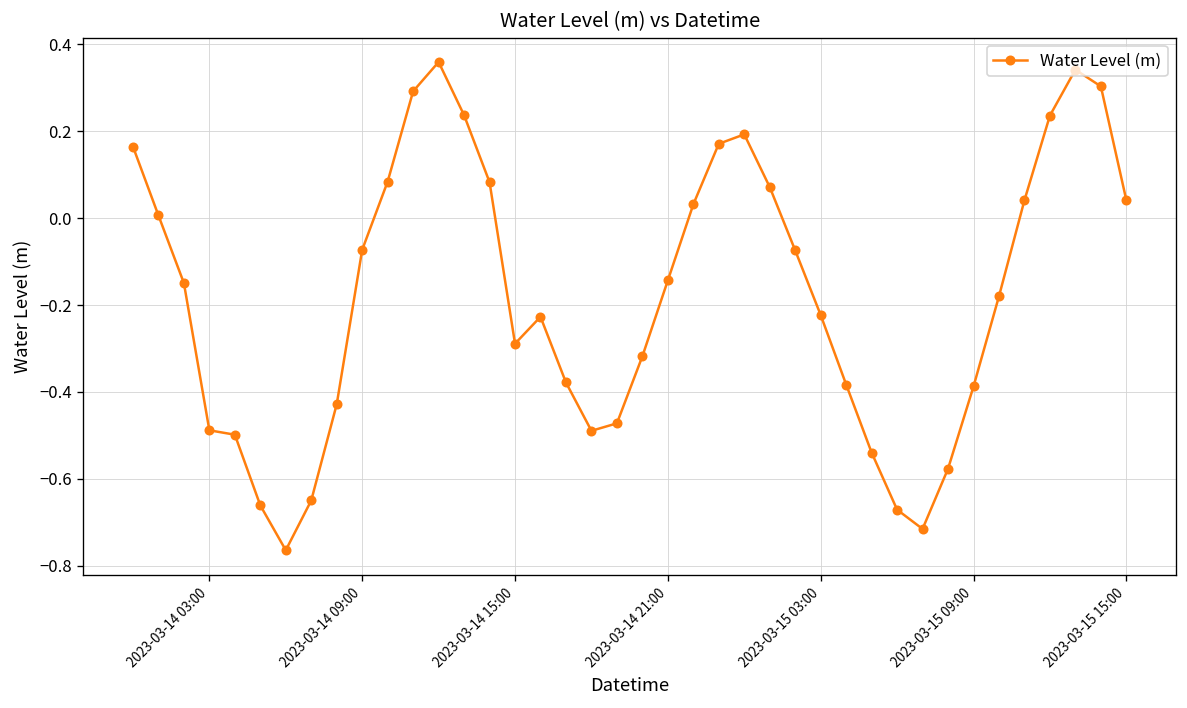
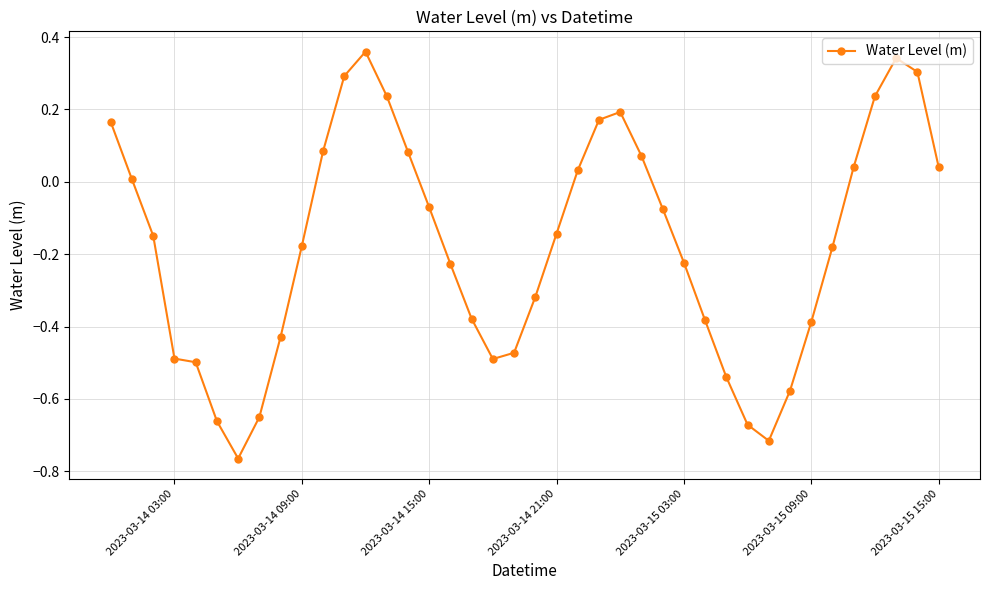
  {
    "2023-03-14 03:00": -0.49,
-   "2023-03-14 09:00": -0.07,
-   "2023-03-14 15:00": -0.29,
+   "2023-03-14 09:00": -0.18,
+   "2023-03-14 15:00": -0.07,
    "2023-03-14 21:00": -0.14,
    "2023-03-15 03:00": -0.22,
    "2023-03-15 09:00": -0.39,
    "2023-03-15 15:00": 0.04
  }
